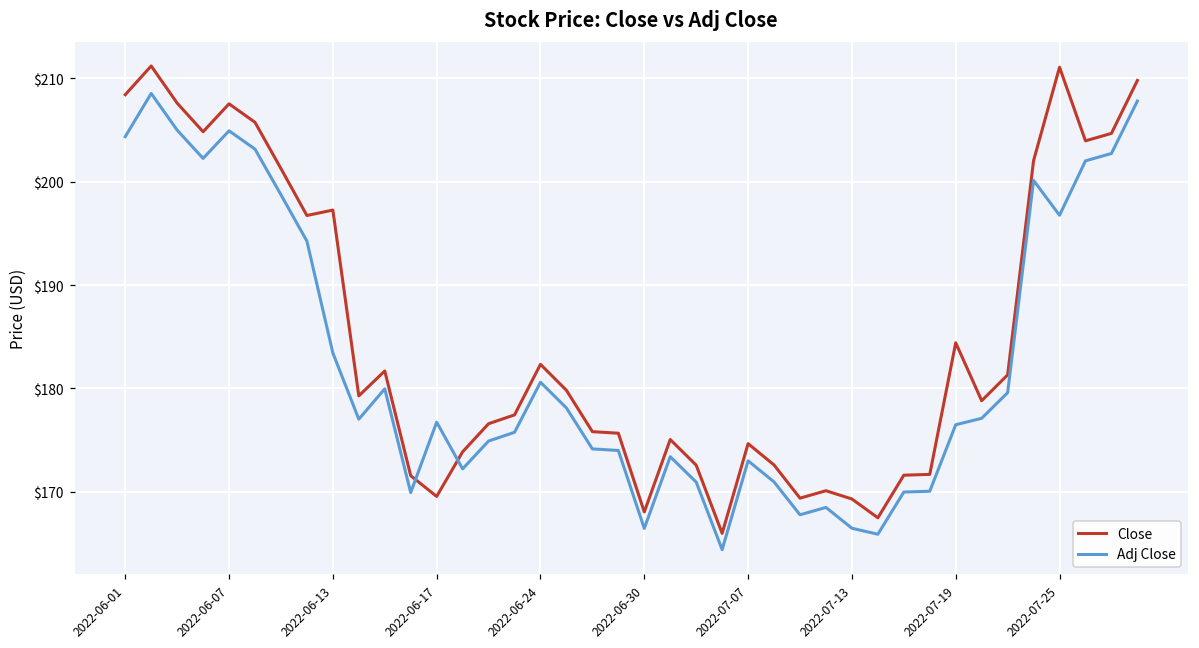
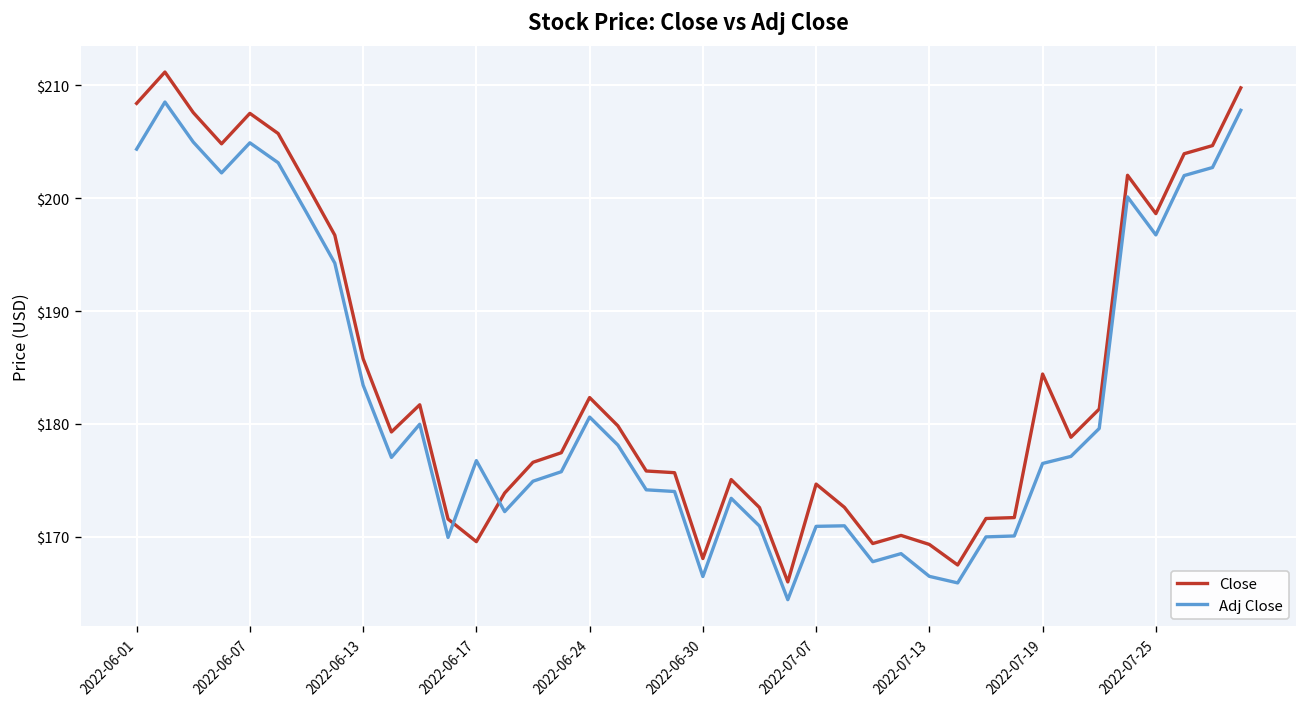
  {
    "Close": {
      "2022-06-01": "$208",
      "2022-06-07": "$208",
-     "2022-06-13": "$197",
+     "2022-06-13": "$186",
      "2022-06-17": "$170",
      "2022-06-24": "$182",
      "2022-06-30": "$168",
      "2022-07-07": "$175",
      "2022-07-13": "$169",
      "2022-07-19": "$184",
-     "2022-07-25": "$211"
+     "2022-07-25": "$199"
    },
    "Adj Close": {
      "2022-06-01": "$204",
      "2022-06-07": "$205",
      "2022-06-13": "$183",
      "2022-06-17": "$177",
      "2022-06-24": "$181",
      "2022-06-30": "$166",
-     "2022-07-07": "$173",
+     "2022-07-07": "$171",
      "2022-07-13": "$166",
      "2022-07-19": "$176",
      "2022-07-25": "$197"
    }
  }
